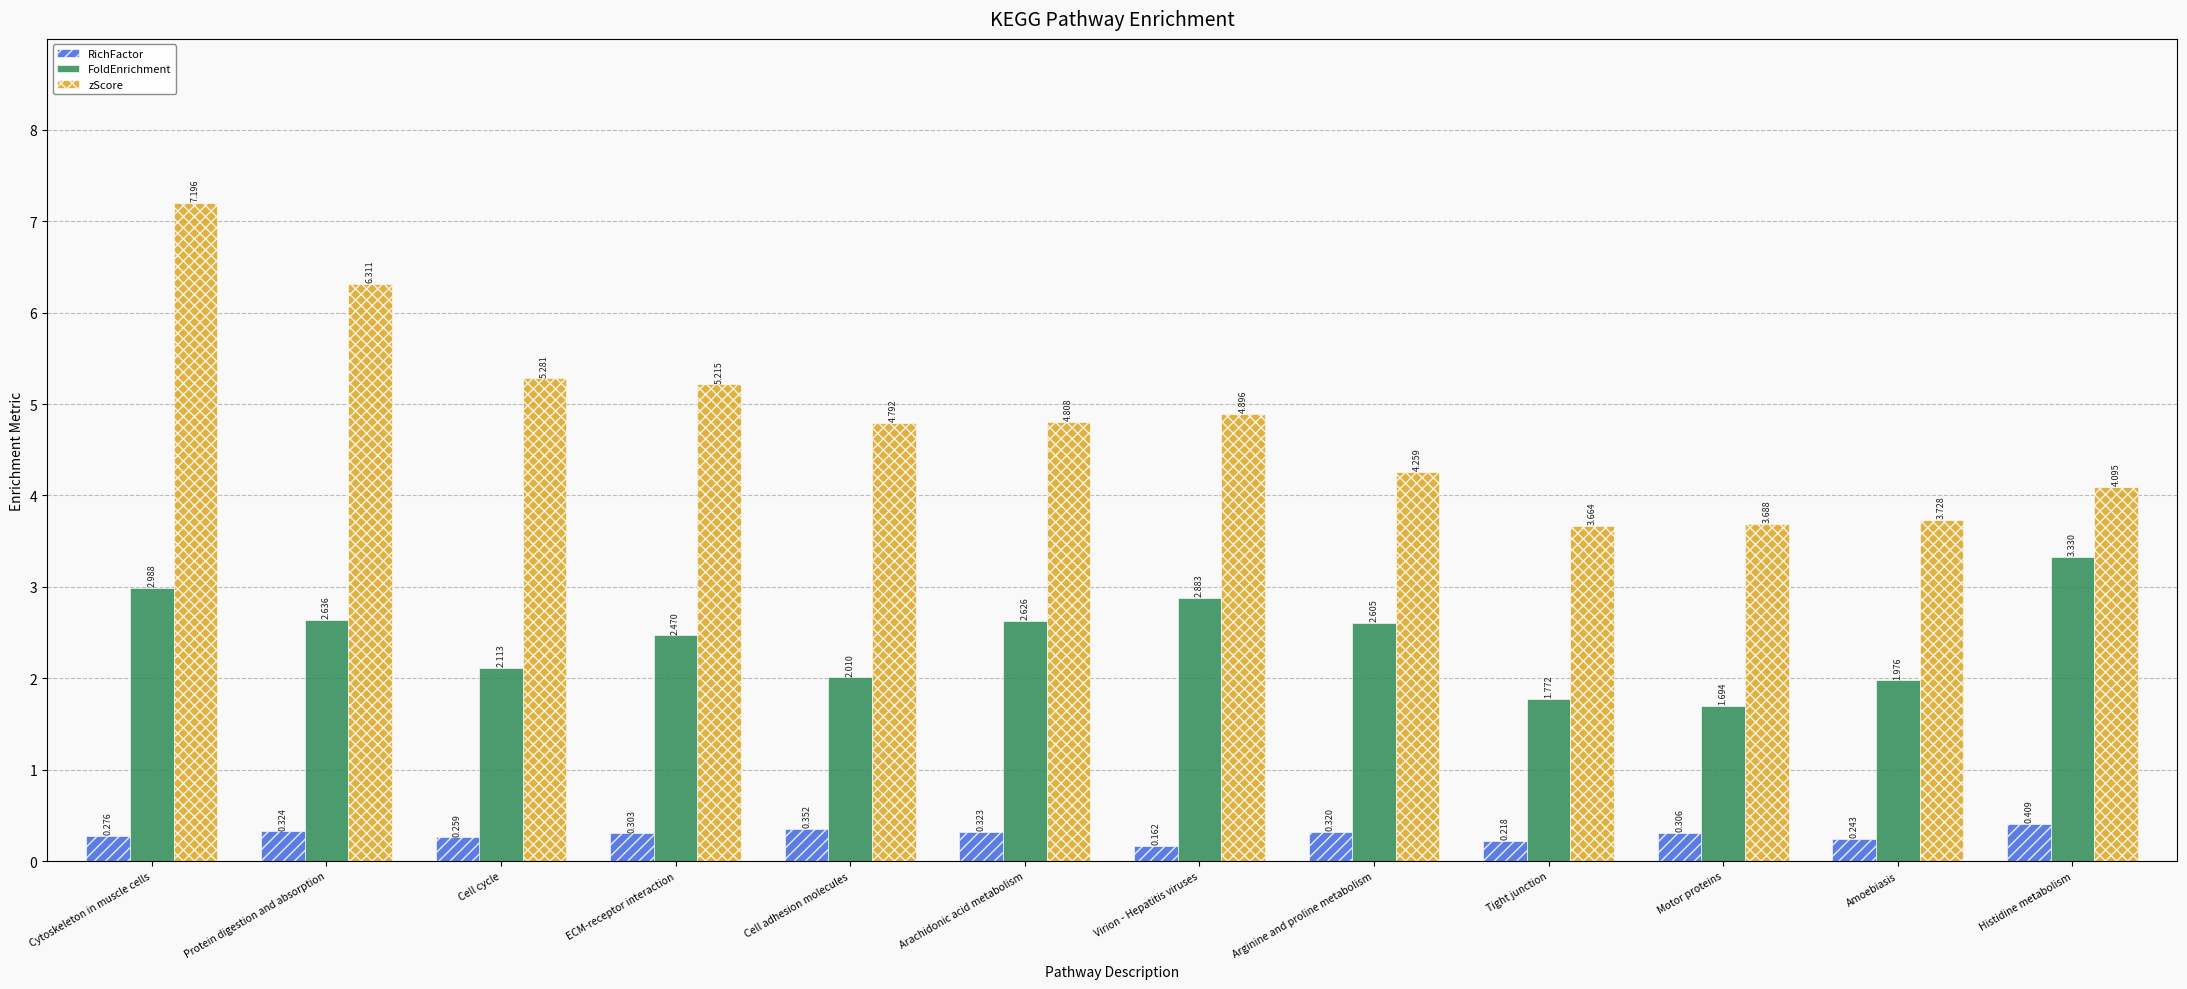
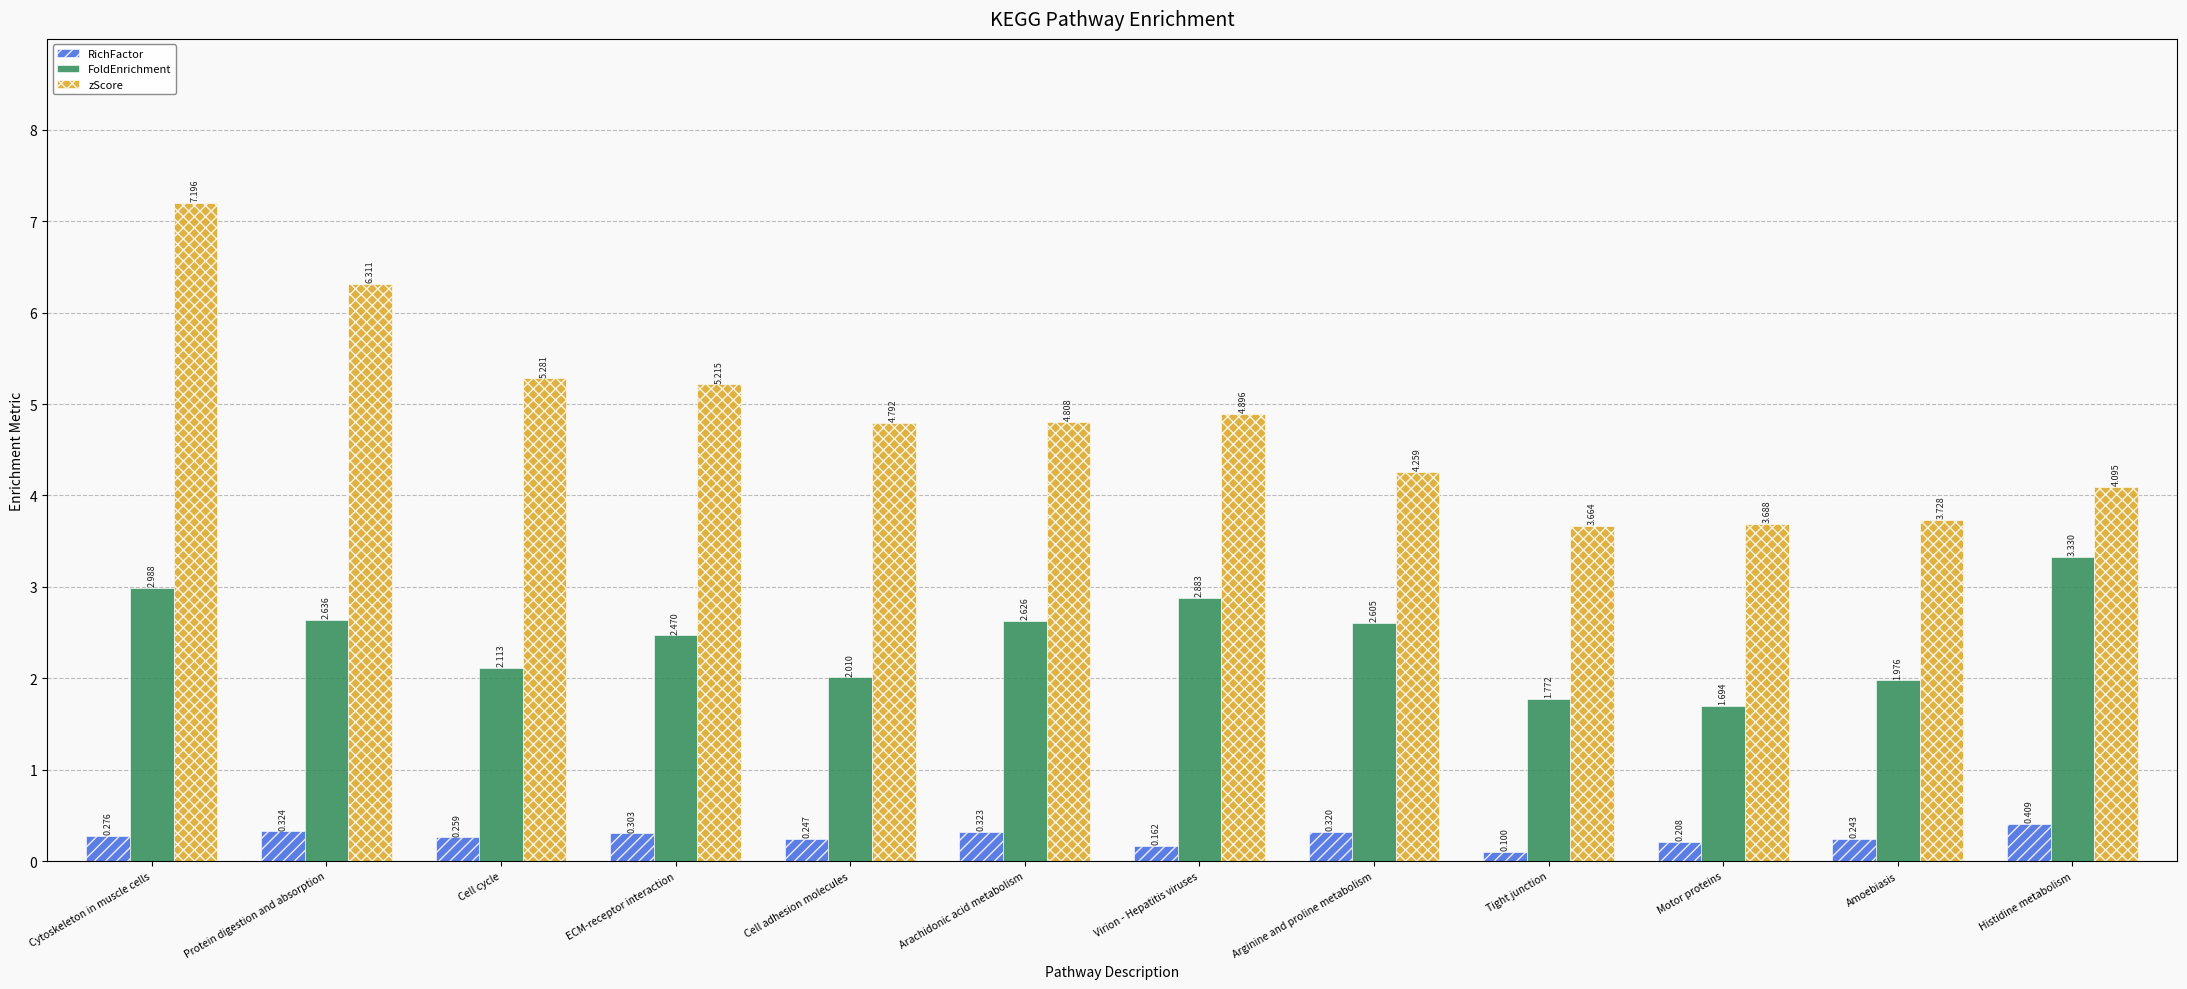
  {
    "RichFactor": {
      "Cytoskeleton in muscle cells": 0.276,
      "Protein digestion and absorption": 0.324,
      "Cell cycle": 0.259,
      "ECM-receptor interaction": 0.303,
-     "Cell adhesion molecules": 0.352,
+     "Cell adhesion molecules": 0.247,
      "Arachidonic acid metabolism": 0.323,
      "Virion - Hepatitis viruses": 0.162,
      "Arginine and proline metabolism": 0.320,
-     "Tight junction": 0.218,
-     "Motor proteins": 0.306,
+     "Tight junction": 0.100,
+     "Motor proteins": 0.208,
      "Amoebiasis": 0.243,
      "Histidine metabolism": 0.409
    },
    "FoldEnrichment": {
      "Cytoskeleton in muscle cells": 2.988,
      "Protein digestion and absorption": 2.636,
      "Cell cycle": 2.113,
      "ECM-receptor interaction": 2.470,
      "Cell adhesion molecules": 2.010,
      "Arachidonic acid metabolism": 2.626,
      "Virion - Hepatitis viruses": 2.883,
      "Arginine and proline metabolism": 2.605,
      "Tight junction": 1.772,
      "Motor proteins": 1.694,
      "Amoebiasis": 1.976,
      "Histidine metabolism": 3.330
    },
    "zScore": {
      "Cytoskeleton in muscle cells": 7.196,
      "Protein digestion and absorption": 6.311,
      "Cell cycle": 5.281,
      "ECM-receptor interaction": 5.215,
      "Cell adhesion molecules": 4.792,
      "Arachidonic acid metabolism": 4.808,
      "Virion - Hepatitis viruses": 4.896,
      "Arginine and proline metabolism": 4.259,
      "Tight junction": 3.664,
      "Motor proteins": 3.688,
      "Amoebiasis": 3.728,
      "Histidine metabolism": 4.095
    }
  }
